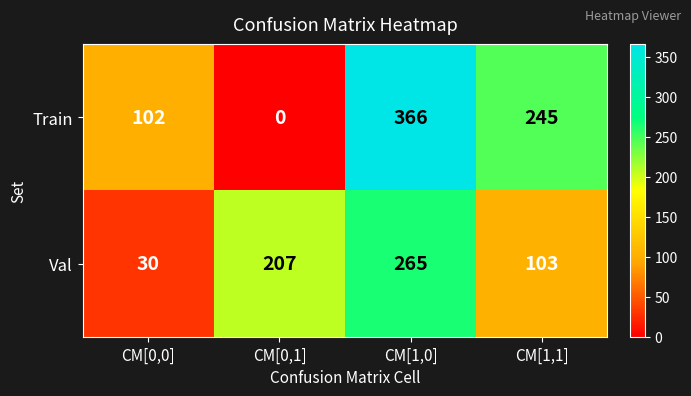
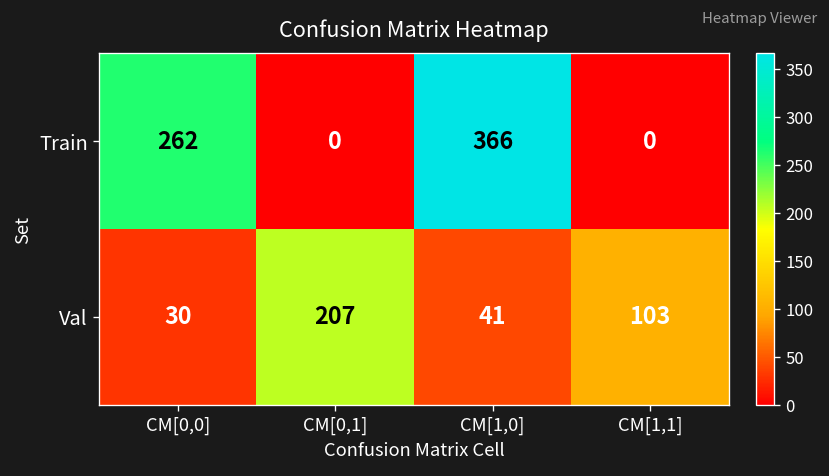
  {
    "Train": {
-     "CM[0,0]": 102,
+     "CM[0,0]": 262,
      "CM[0,1]": 0,
      "CM[1,0]": 366,
-     "CM[1,1]": 245
+     "CM[1,1]": 0
    },
    "Val": {
      "CM[0,0]": 30,
      "CM[0,1]": 207,
-     "CM[1,0]": 265,
+     "CM[1,0]": 41,
      "CM[1,1]": 103
    }
  }
